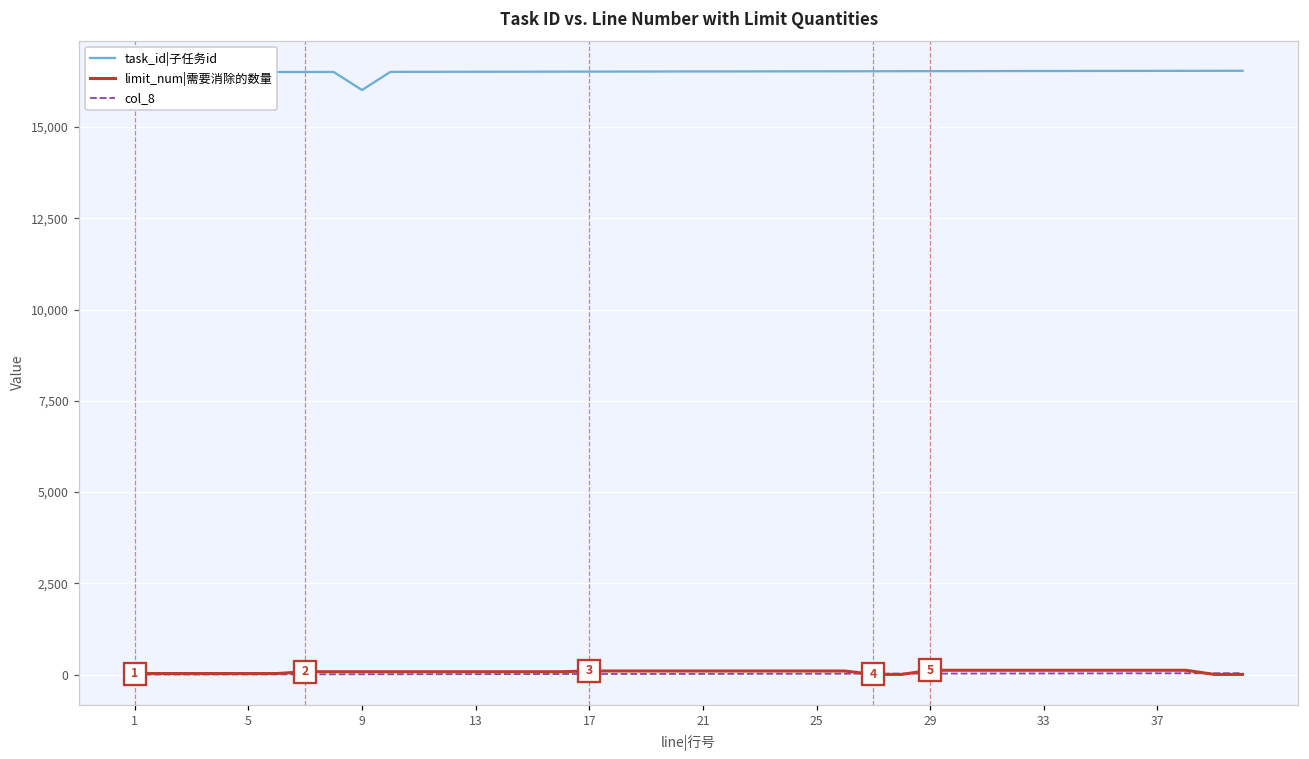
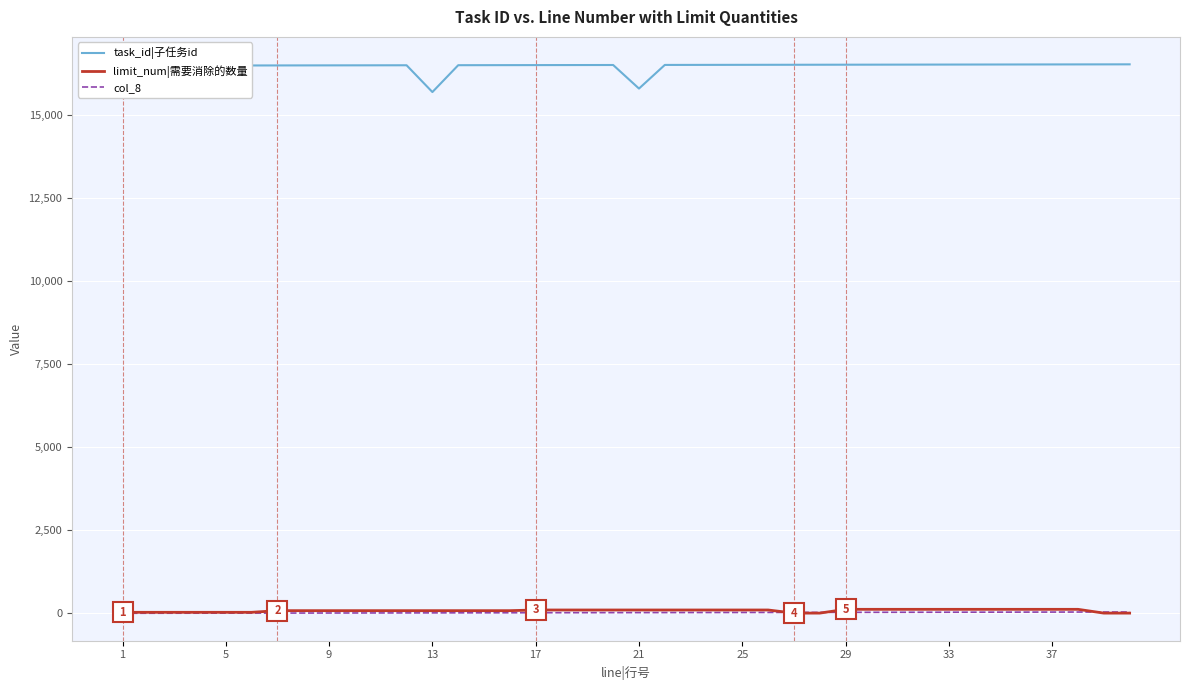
  {
    "task_id|子任务id": {
-     "9": "16,000",
-     "13": "16,500",
+     "9": "16,500",
+     "13": "15,700",
      "17": "16,500",
-     "21": "16,500",
+     "21": "15,800",
      "25": "16,500",
      "29": "16,500",
      "33": "16,500",
      "37": "16,500"
    },
    "limit_num|需要消除的数量": {
      "21": "100",
      "33": "100",
      "37": "100"
    },
    "col_8": {
      "21": "0",
      "33": "0",
      "37": "0"
    }
  }
